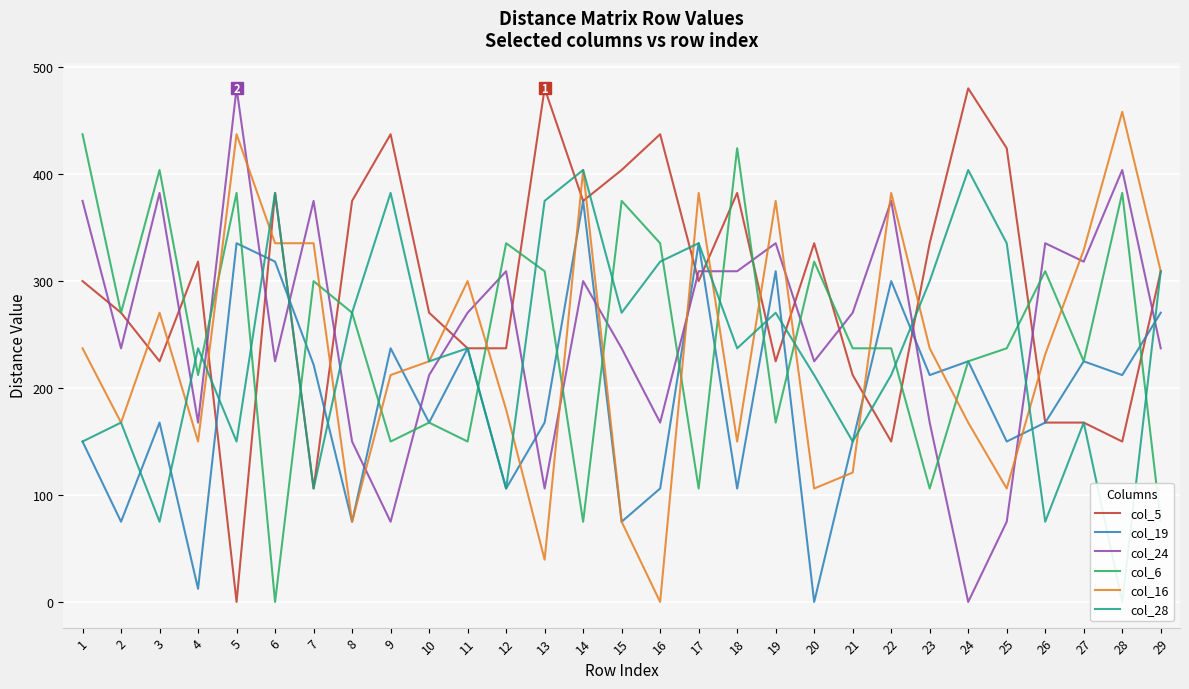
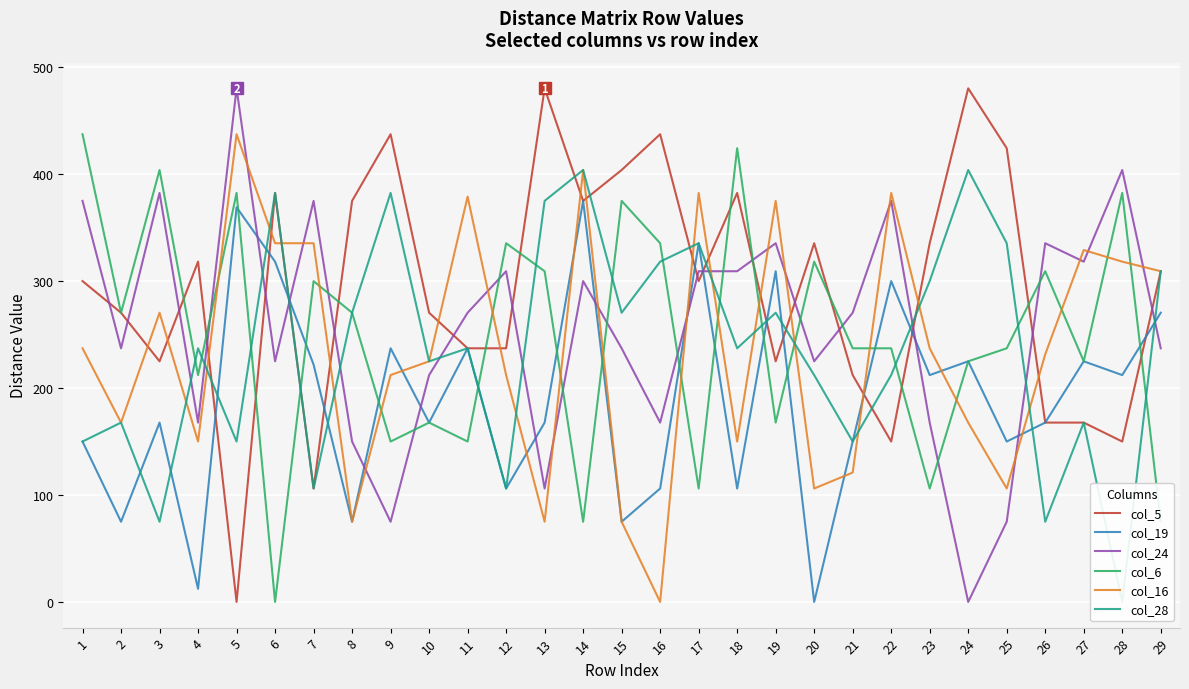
  {
    "col_19": {
      "2": 75,
      "3": 168,
      "4": 12,
-     "5": 335,
+     "5": 369,
      "6": 318,
      "7": 222,
      "9": 237,
      "13": 168,
      "16": 106,
      "18": 106,
      "19": 309,
      "20": 0,
      "22": 300,
      "23": 212,
      "25": 150,
      "28": 212,
      "29": 270
    },
    "col_16": {
      "1": 237,
      "3": 270,
      "4": 150,
      "5": 437,
      "6": 335,
      "7": 335,
      "9": 212,
-     "11": 300,
-     "12": 180,
-     "13": 39,
+     "11": 379,
+     "12": 212,
+     "13": 75,
      "16": 0,
      "17": 382,
      "18": 150,
      "19": 375,
      "20": 106,
      "21": 121,
      "22": 382,
      "23": 237,
      "24": 168,
      "25": 106,
      "26": 232,
      "27": 329,
-     "28": 458
+     "28": 318
    }
  }
